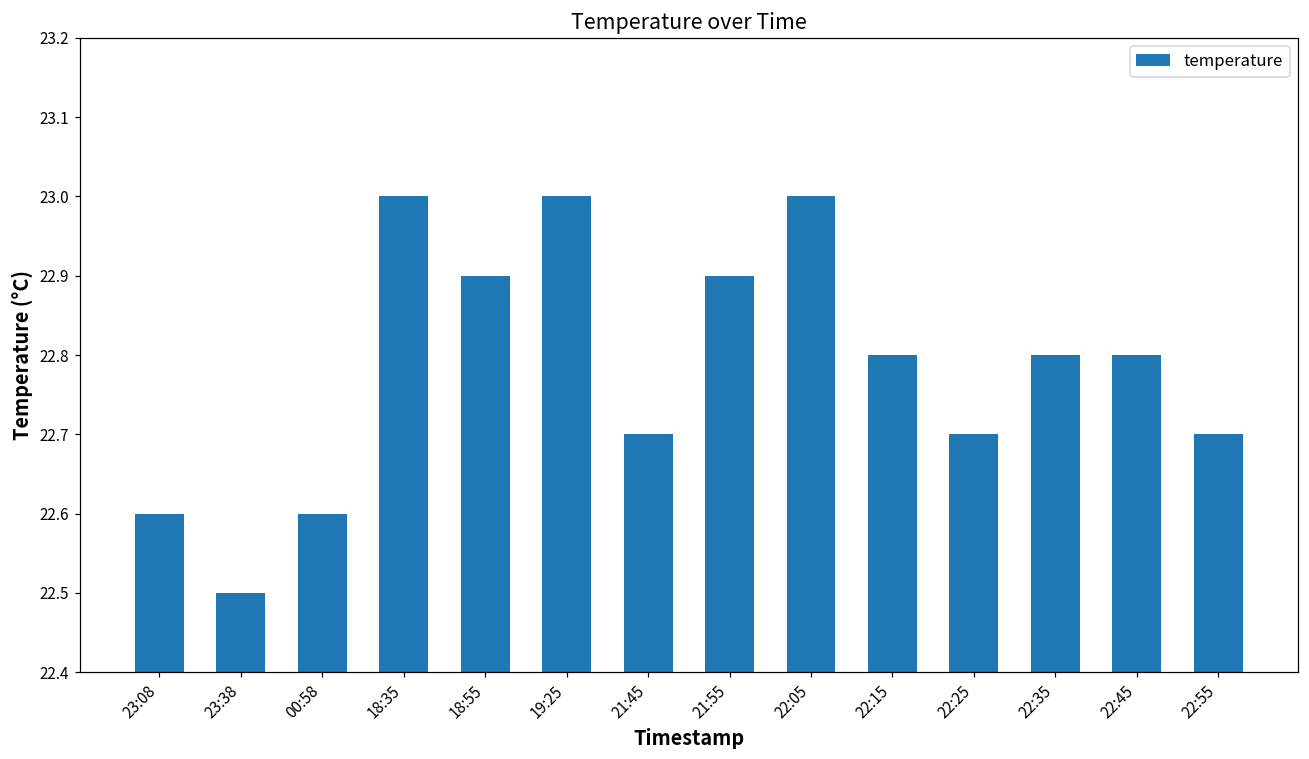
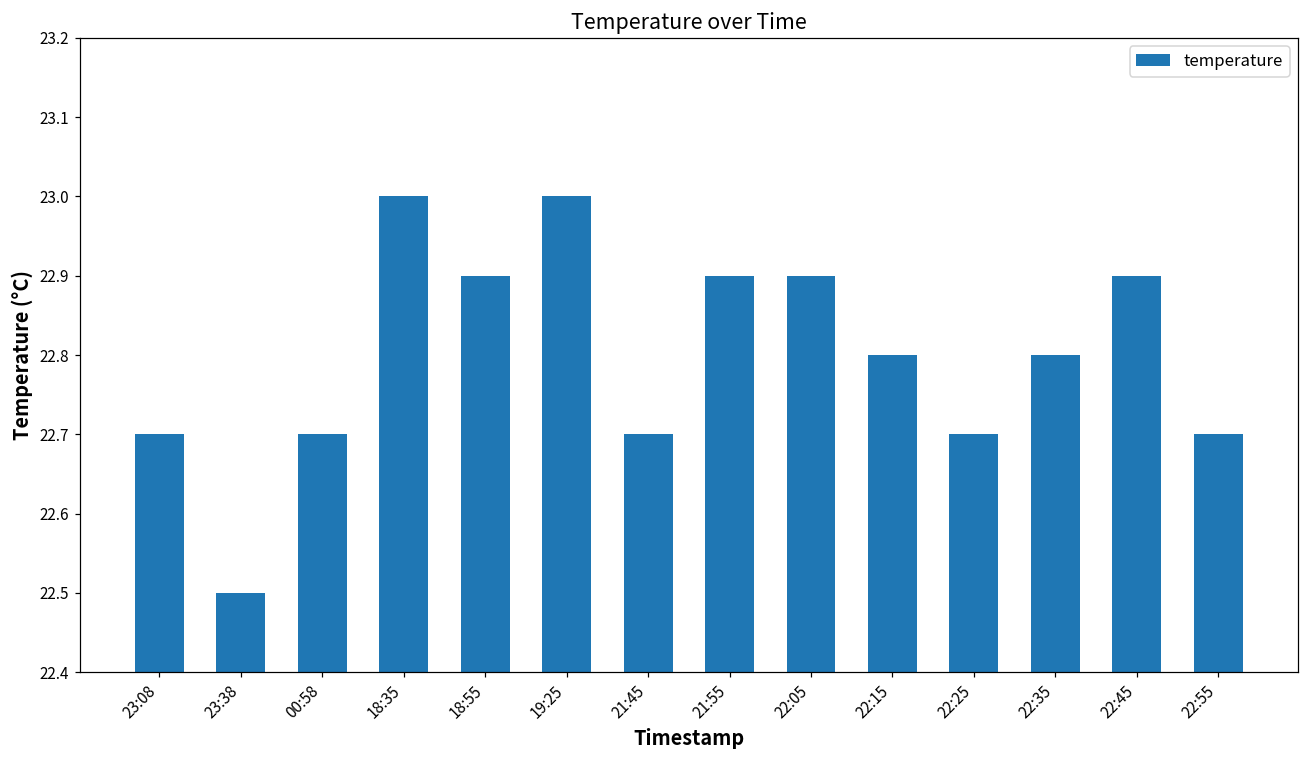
  {
-   "23:08": 22.6,
+   "23:08": 22.7,
    "23:38": 22.5,
-   "00:58": 22.6,
+   "00:58": 22.7,
    "18:35": 23.0,
    "18:55": 22.9,
    "19:25": 23.0,
    "21:45": 22.7,
    "21:55": 22.9,
-   "22:05": 23.0,
+   "22:05": 22.9,
    "22:15": 22.8,
    "22:25": 22.7,
    "22:35": 22.8,
-   "22:45": 22.8,
+   "22:45": 22.9,
    "22:55": 22.7
  }
